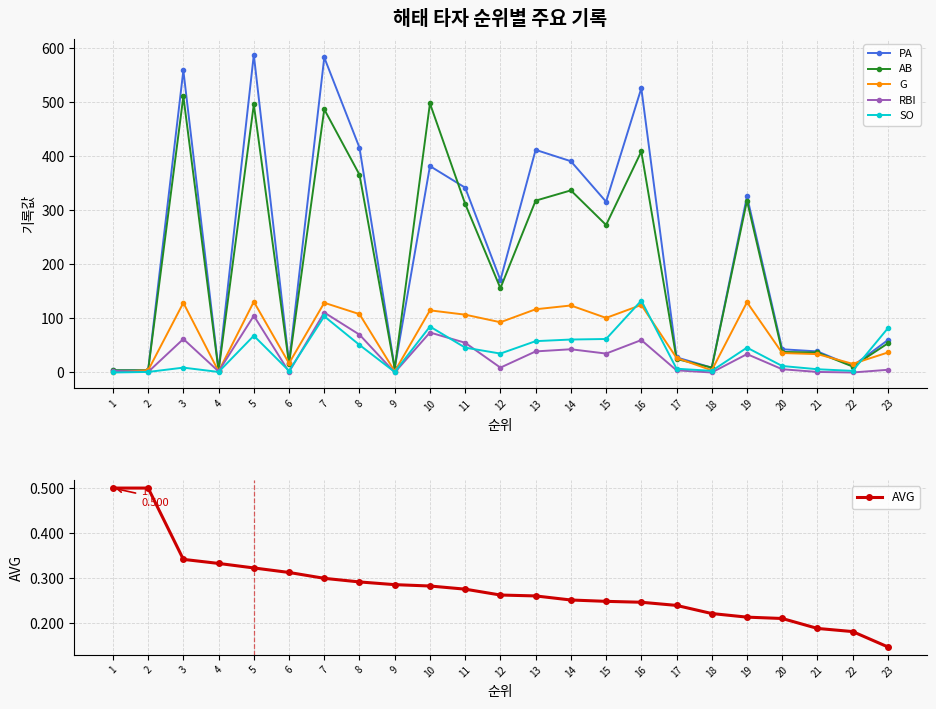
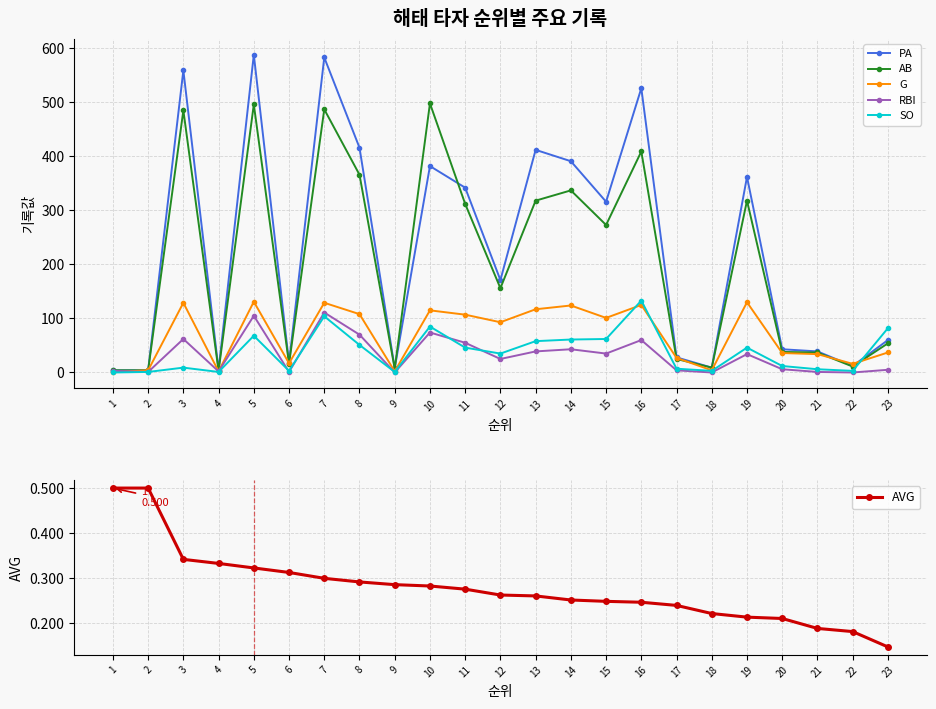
  {
    "해태 타자 순위별 주요 기록": {
      "PA": {
        "3": 560,
        "5": 590,
        "7": 580,
        "8": 420,
        "10": 380,
        "11": 340,
        "12": 170,
        "13": 410,
        "14": 390,
        "15": 320,
        "16": 530,
-       "19": 330,
+       "19": 360,
        "20": 40,
        "23": 60
      },
      "AB": {
-       "3": 510,
+       "3": 490,
        "5": 500,
        "7": 490,
        "8": 370,
        "10": 500,
        "11": 310,
        "12": 160,
        "13": 320,
        "14": 340,
        "15": 270,
        "16": 410,
        "19": 320,
        "23": 50
      },
      "G": {
        "3": 130,
        "5": 130,
        "7": 130,
        "8": 110,
        "10": 120,
        "11": 110,
        "12": 90,
        "13": 120,
        "14": 120,
        "15": 100,
        "16": 130,
        "19": 130,
        "23": 40
      },
      "RBI": {
        "3": 60,
        "5": 110,
        "7": 110,
        "8": 70,
        "10": 70,
        "11": 60,
-       "12": 10,
+       "12": 30,
        "13": 40,
        "14": 40,
        "15": 40,
        "16": 60,
        "19": 30,
        "20": 10,
        "21": 0,
        "23": 10
      },
      "SO": {
        "3": 10,
        "5": 70,
        "7": 100,
        "8": 50,
        "10": 90,
        "11": 50,
        "12": 40,
        "13": 60,
        "14": 60,
        "15": 60,
        "16": 130,
        "19": 50,
        "20": 10,
        "21": 10,
        "23": 80
      }
    }
  }
